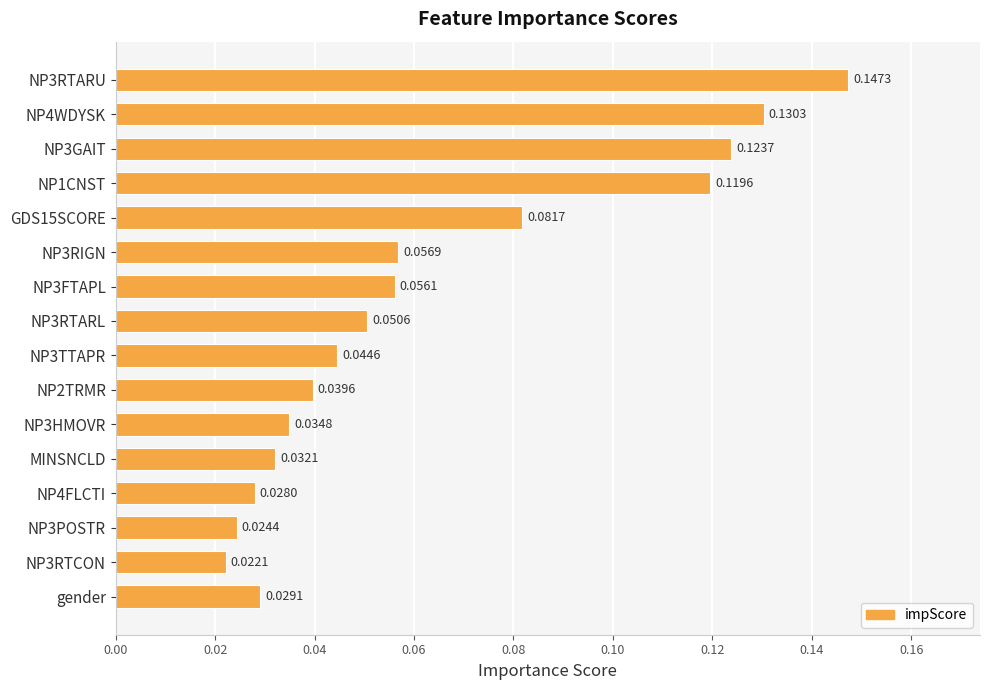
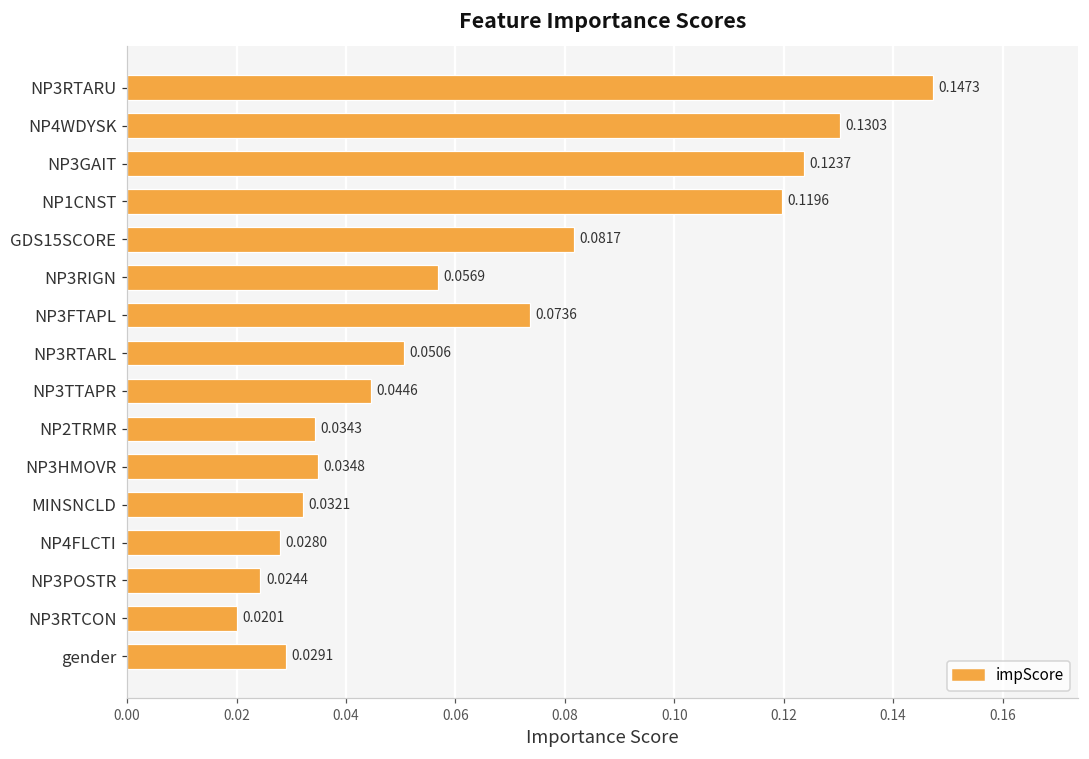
  {
    "NP3RTARU": 0.1473,
    "NP4WDYSK": 0.1303,
    "NP3GAIT": 0.1237,
    "NP1CNST": 0.1196,
    "GDS15SCORE": 0.0817,
    "NP3RIGN": 0.0569,
-   "NP3FTAPL": 0.0561,
+   "NP3FTAPL": 0.0736,
    "NP3RTARL": 0.0506,
    "NP3TTAPR": 0.0446,
-   "NP2TRMR": 0.0396,
+   "NP2TRMR": 0.0343,
    "NP3HMOVR": 0.0348,
    "MINSNCLD": 0.0321,
    "NP4FLCTI": 0.0280,
    "NP3POSTR": 0.0244,
-   "NP3RTCON": 0.0221,
+   "NP3RTCON": 0.0201,
    "gender": 0.0291
  }
